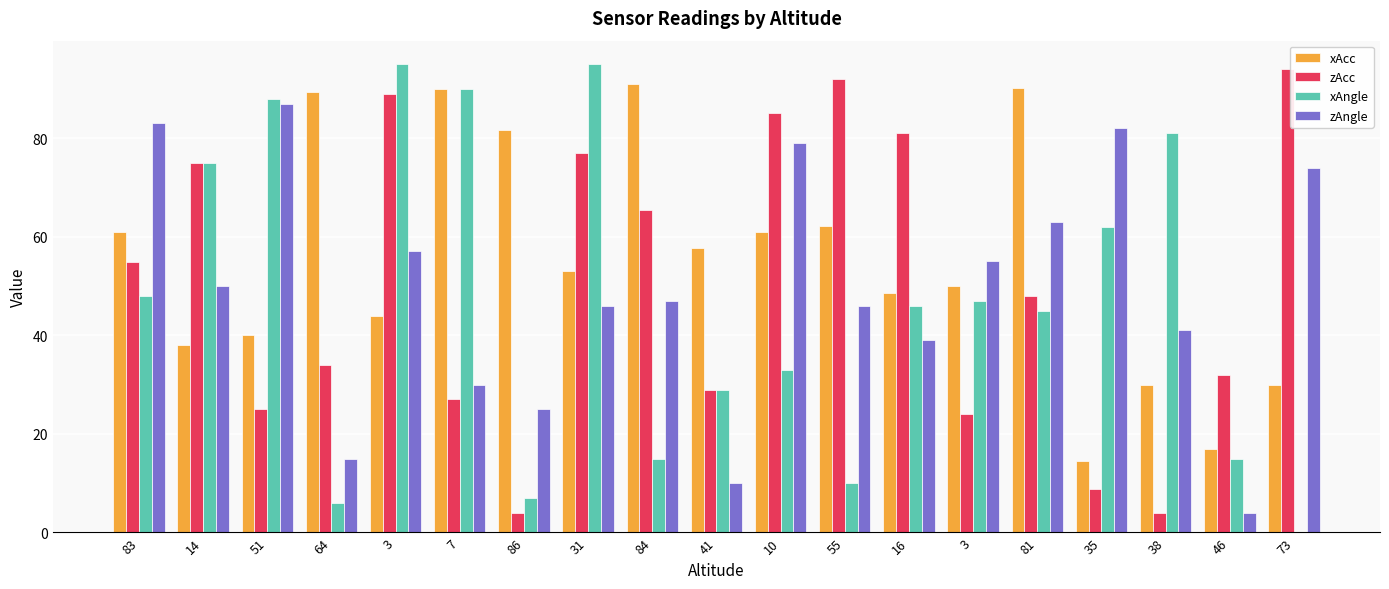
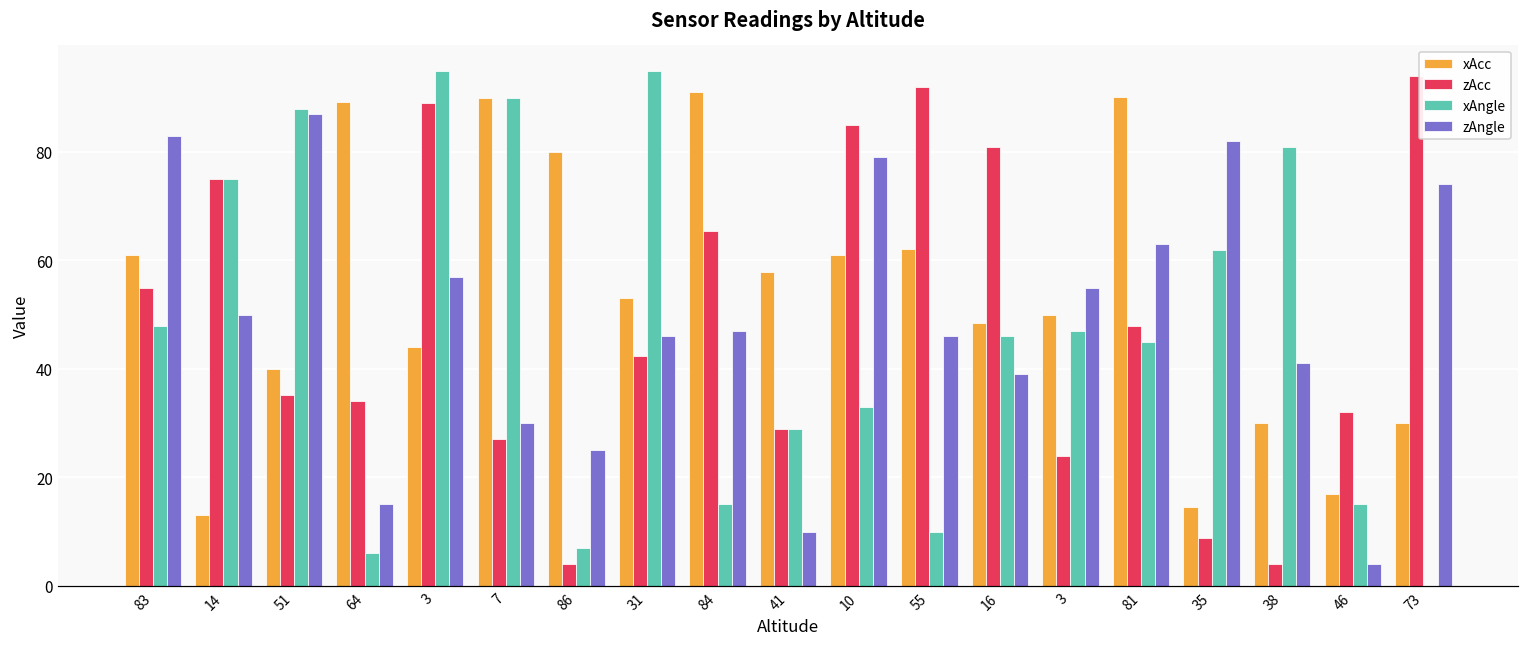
  {
    "xAcc": {
      "83": 61,
-     "14": 38,
+     "14": 13,
      "51": 40,
      "64": 89,
      "7": 90,
-     "86": 82,
+     "86": 80,
      "31": 53,
      "84": 91,
      "41": 58,
      "10": 61,
      "55": 62,
      "16": 49,
      "81": 90,
      "35": 15,
      "38": 30,
      "46": 17,
      "73": 30
    },
    "zAcc": {
      "83": 55,
      "14": 75,
-     "51": 25,
+     "51": 35,
      "64": 34,
      "7": 27,
      "86": 4,
-     "31": 77,
+     "31": 42,
      "84": 65,
      "41": 29,
      "10": 85,
      "55": 92,
      "16": 81,
      "81": 48,
      "35": 9,
      "38": 4,
      "46": 32,
      "73": 94
    },
    "xAngle": {
      "83": 48,
      "14": 75,
      "51": 88,
      "64": 6,
      "7": 90,
      "86": 7,
      "31": 95,
      "84": 15,
      "41": 29,
      "10": 33,
      "55": 10,
      "16": 46,
      "81": 45,
      "35": 62,
      "38": 81,
      "46": 15,
      "73": 0
    },
    "zAngle": {
      "83": 83,
      "14": 50,
      "51": 87,
      "64": 15,
      "7": 30,
      "86": 25,
      "31": 46,
      "84": 47,
      "41": 10,
      "10": 79,
      "55": 46,
      "16": 39,
      "81": 63,
      "35": 82,
      "38": 41,
      "46": 4,
      "73": 74
    }
  }
